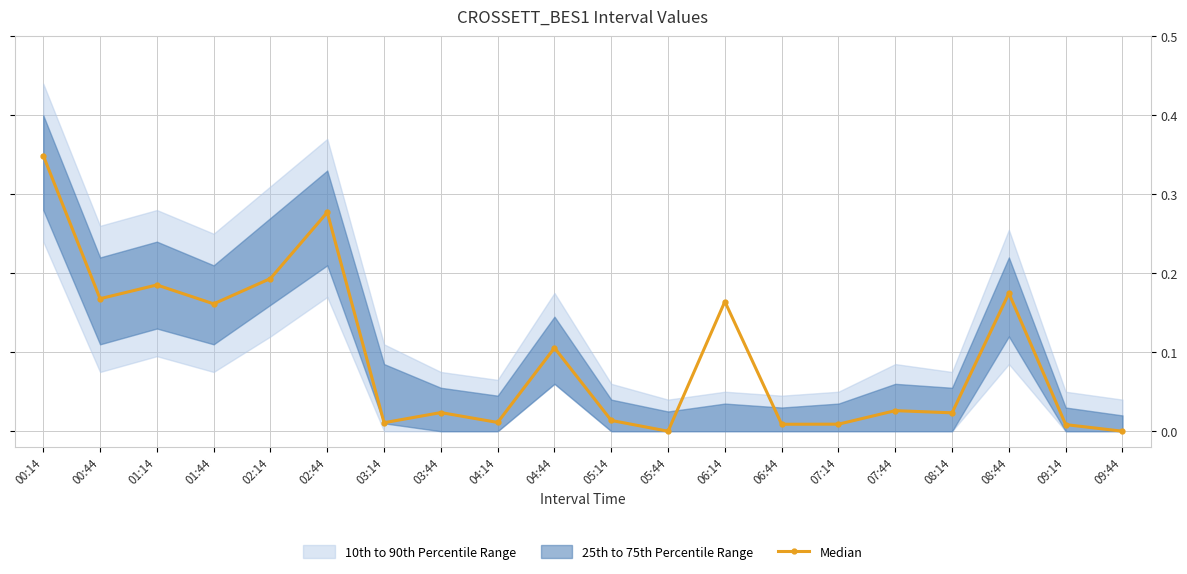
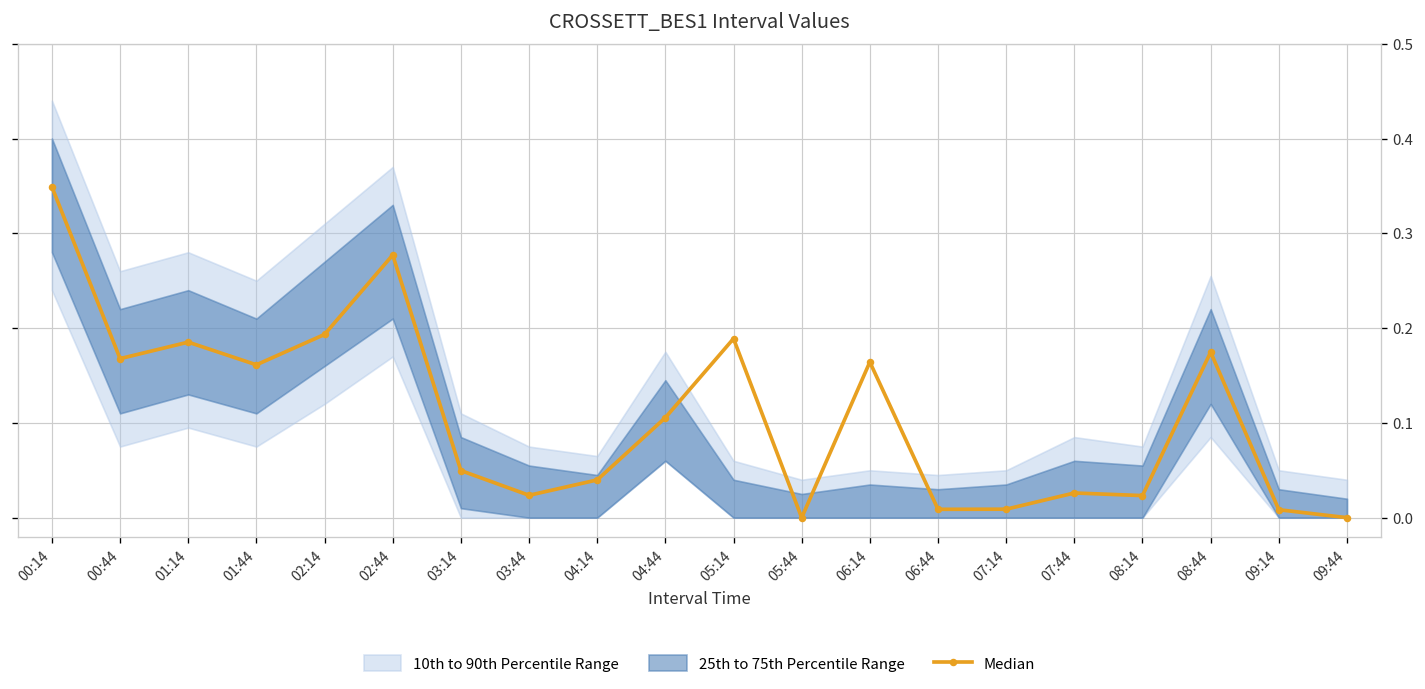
  {
    "Median": {
      "00:14": 0.35,
      "00:44": 0.17,
      "01:14": 0.19,
      "01:44": 0.16,
      "02:14": 0.19,
      "02:44": 0.28,
-     "03:14": 0.01,
+     "03:14": 0.05,
      "03:44": 0.02,
-     "04:14": 0.01,
+     "04:14": 0.04,
      "04:44": 0.11,
-     "05:14": 0.01,
+     "05:14": 0.19,
      "05:44": 0.00,
      "06:14": 0.16,
      "06:44": 0.01,
      "07:14": 0.01,
      "07:44": 0.03,
      "08:14": 0.02,
      "08:44": 0.17,
      "09:14": 0.01,
      "09:44": 0.00
    }
  }
